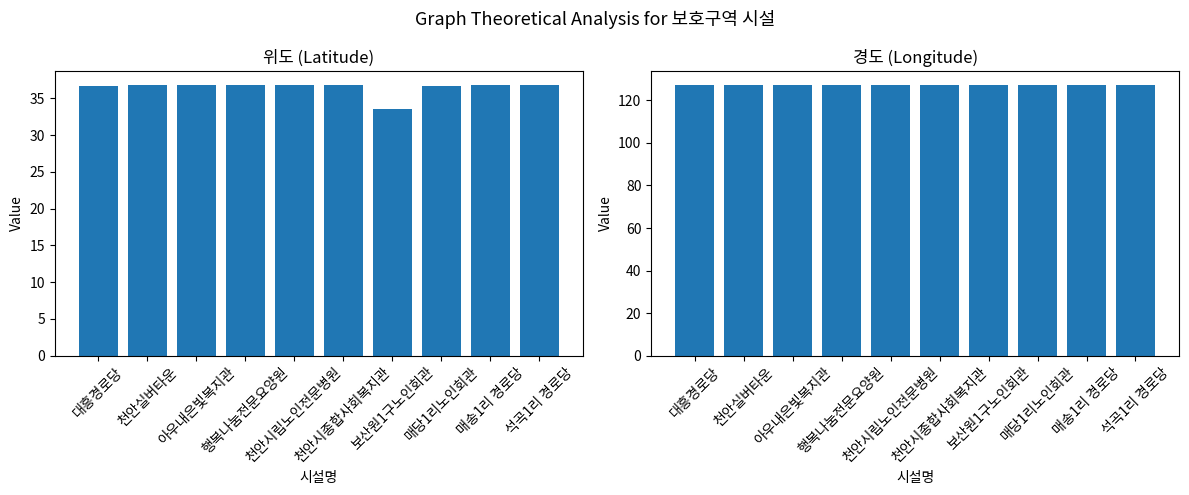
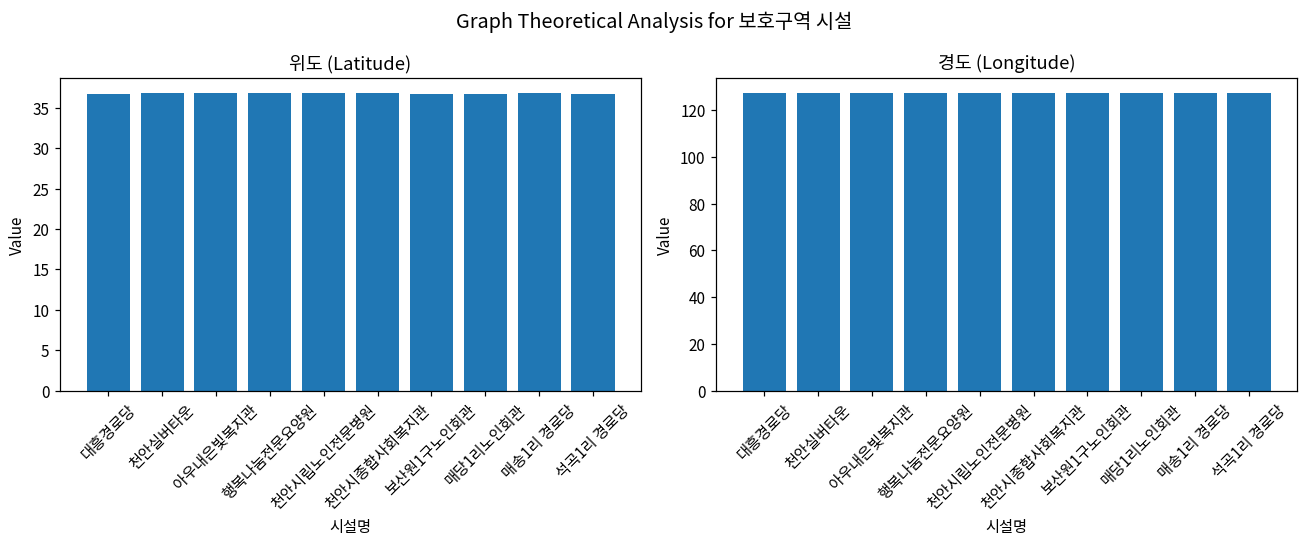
  {
    "위도 (Latitude)": {
      "대흥경로당": 37,
      "천안실버타운": 37,
      "아우내은빛복지관": 37,
      "행복나눔전문요양원": 37,
      "천안시립노인전문병원": 37,
      "천안시종합사회복지관": 37,
-     "보산원1구노인회관": 33,
+     "보산원1구노인회관": 37,
      "매당1리노인회관": 37,
      "매송1리 경로당": 37,
      "석곡1리 경로당": 37
    },
    "경도 (Longitude)": {
      "대흥경로당": 127,
      "천안실버타운": 127,
      "아우내은빛복지관": 127,
      "행복나눔전문요양원": 127,
      "천안시립노인전문병원": 127,
      "천안시종합사회복지관": 127,
      "보산원1구노인회관": 127,
      "매당1리노인회관": 127,
      "매송1리 경로당": 127,
      "석곡1리 경로당": 127
    }
  }
